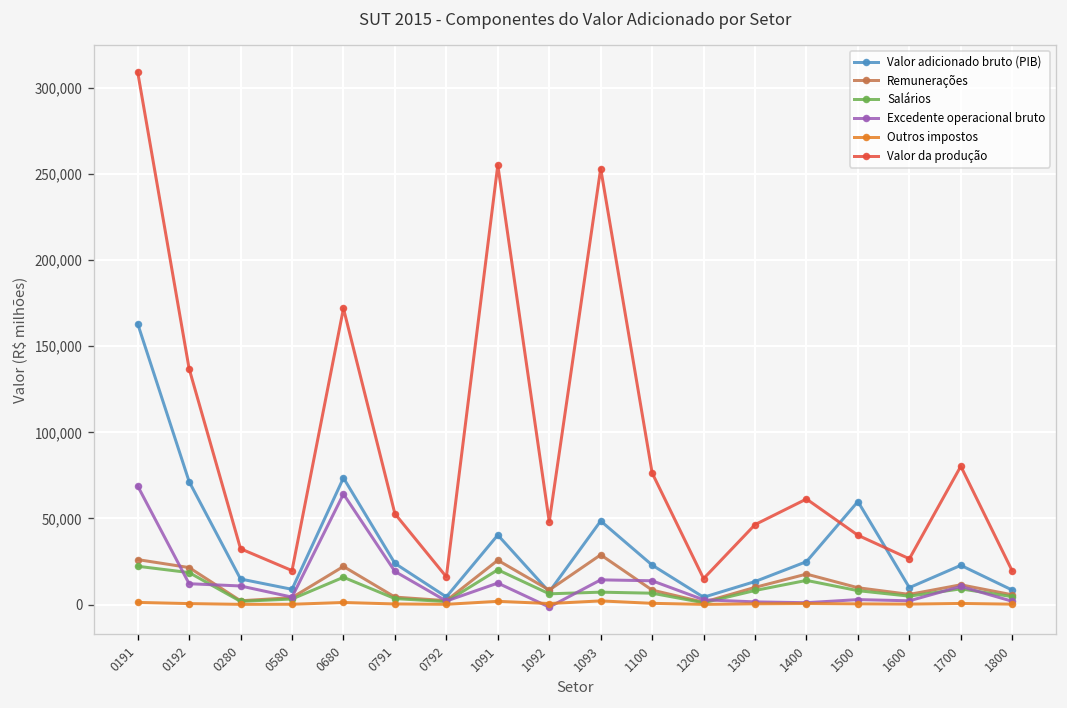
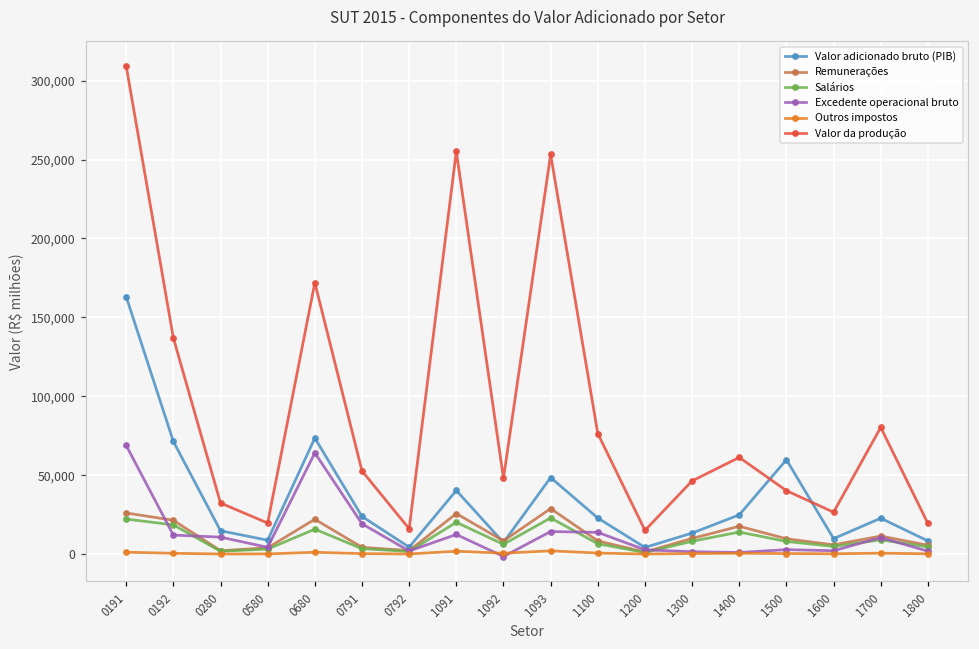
  {
    "Valor adicionado bruto (PIB)": {
      "0191": "163,000",
      "0192": "71,000",
      "0280": "15,000",
      "0580": "9,000",
      "0680": "74,000",
      "0791": "24,000",
      "0792": "4,000",
      "1091": "40,000",
      "1093": "49,000",
      "1100": "23,000",
      "1300": "13,000",
      "1400": "25,000",
      "1500": "60,000",
      "1600": "10,000",
      "1700": "23,000",
      "1800": "8,000"
    },
    "Salários": {
      "0191": "22,000",
      "0192": "19,000",
      "0680": "16,000",
      "1091": "20,000",
-     "1093": "7,000",
+     "1093": "23,000",
      "1100": "7,000",
      "1300": "8,000",
      "1400": "14,000"
    },
    "Excedente operacional bruto": {
      "0191": "69,000",
      "0192": "12,000",
      "0280": "11,000",
      "0680": "64,000",
      "0791": "19,000",
      "1091": "12,000",
      "1092": "-1,000",
      "1093": "14,000",
      "1100": "14,000",
      "1500": "3,000",
      "1600": "2,000"
    }
  }
